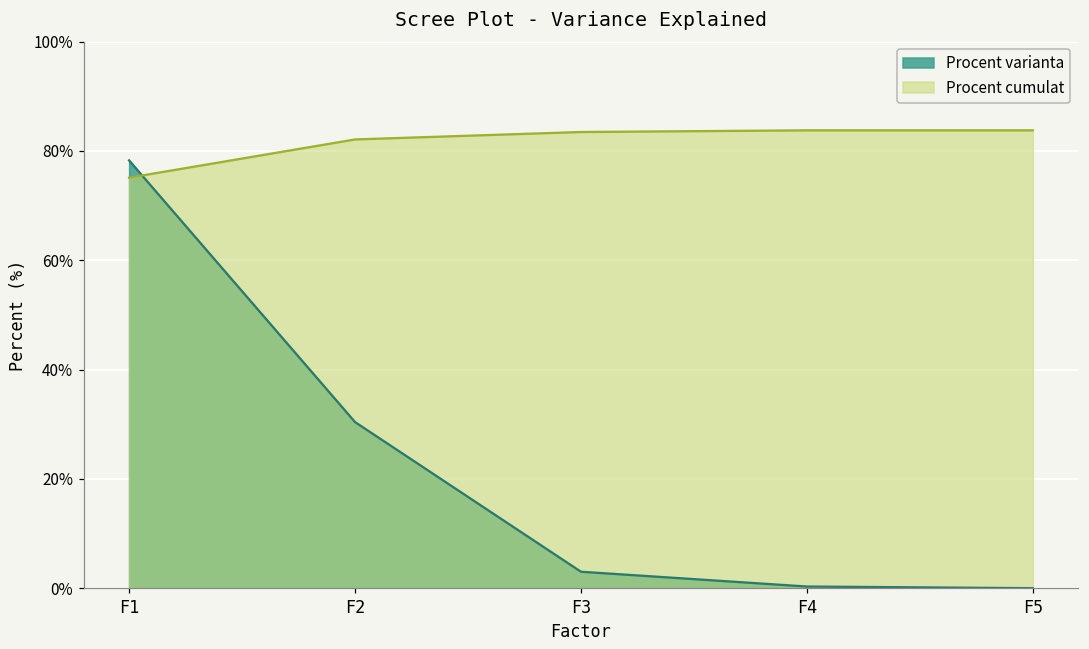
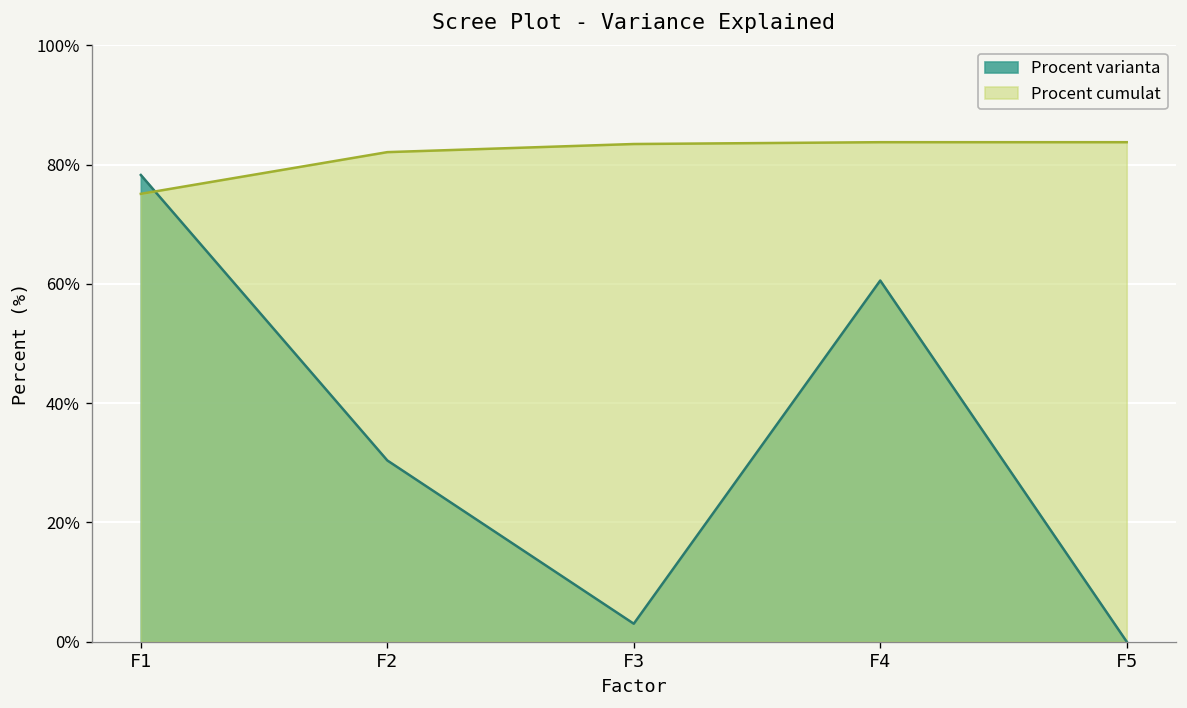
  {
    "Procent varianta": {
      "F1": "78%",
      "F2": "30%",
      "F3": "3%",
-     "F4": "0%",
+     "F4": "61%",
      "F5": "0%"
    },
    "Procent cumulat": {
      "F1": "75%",
      "F2": "82%",
      "F3": "83%",
      "F4": "84%",
      "F5": "84%"
    }
  }
